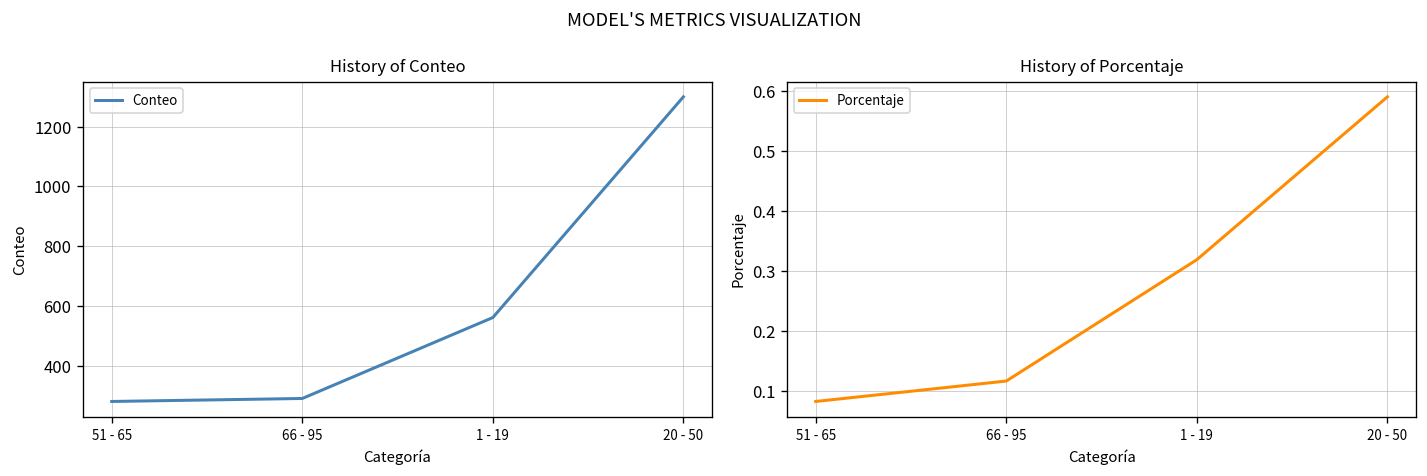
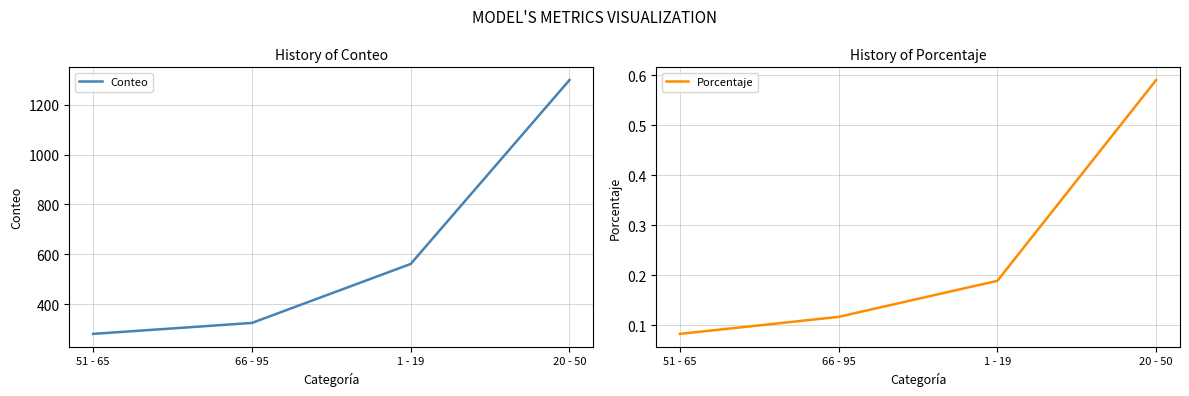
  {
    "History of Conteo": {
      "51 - 65": 280,
-     "66 - 95": 290,
+     "66 - 95": 320,
      "1 - 19": 560,
      "20 - 50": 1300
    },
    "History of Porcentaje": {
      "51 - 65": 0.08,
      "66 - 95": 0.12,
-     "1 - 19": 0.32,
+     "1 - 19": 0.19,
      "20 - 50": 0.59
    }
  }
